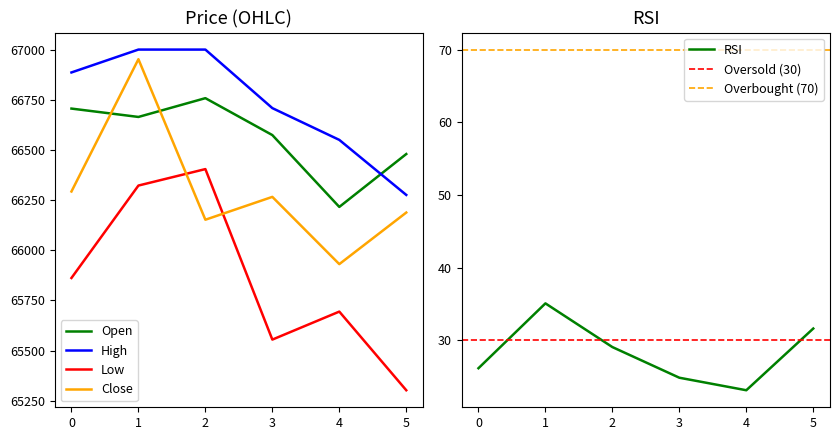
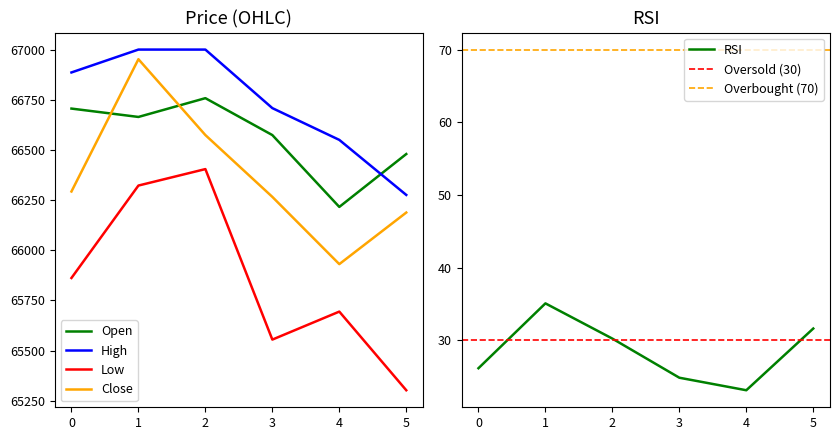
  {
    "Price (OHLC)": {
      "Open": {
        "0": 66710,
        "1": 66660,
        "2": 66760,
        "3": 66570,
        "4": 66220,
        "5": 66480
      },
      "High": {
        "0": 66890,
        "1": 67000,
        "2": 67000,
        "3": 66710,
        "4": 66550,
        "5": 66280
      },
      "Low": {
        "0": 65860,
        "1": 66320,
        "2": 66400,
        "3": 65560,
        "4": 65690,
        "5": 65300
      },
      "Close": {
        "0": 66290,
        "1": 66950,
-       "2": 66150,
+       "2": 66570,
        "3": 66270,
        "4": 65930,
        "5": 66190
      }
    },
    "RSI": {
      "0": 26,
      "1": 35,
-     "2": 29,
+     "2": 30,
      "3": 25,
      "4": 23,
      "5": 32
    }
  }
